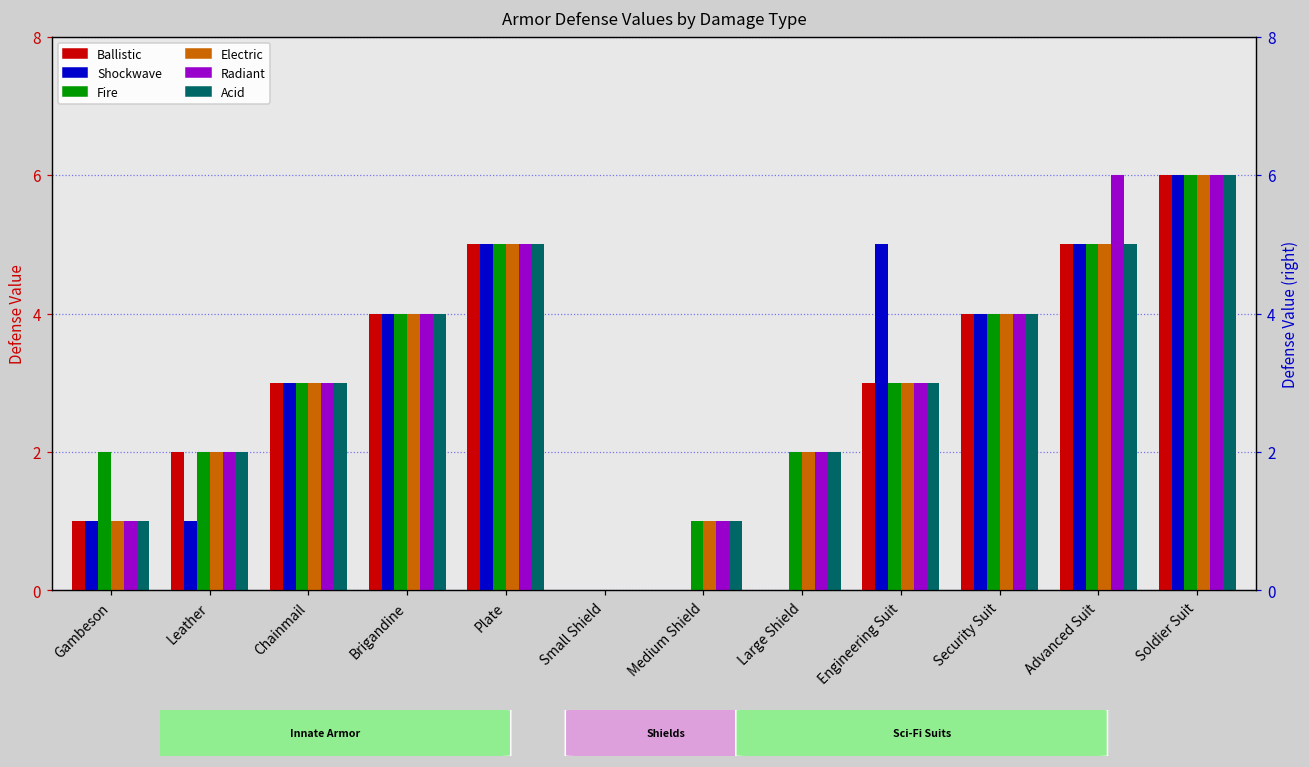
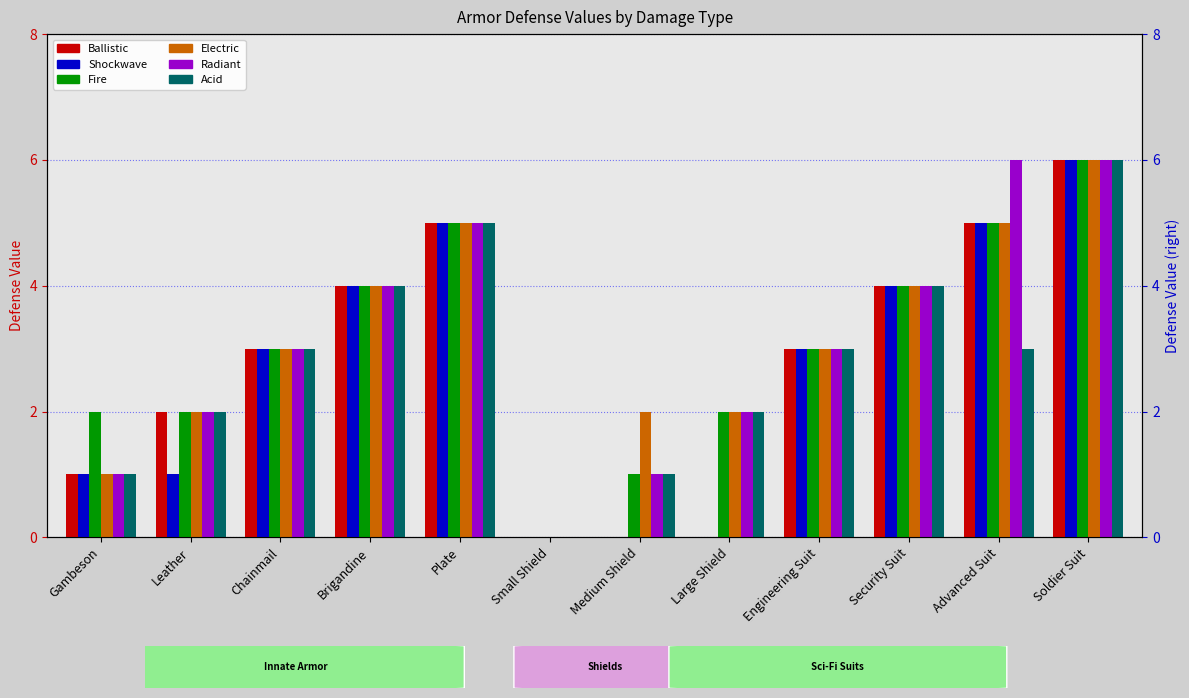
  {
    "Ballistic": {
      "Gambeson": 1,
      "Leather": 2,
      "Chainmail": 3,
      "Brigandine": 4,
      "Plate": 5,
      "Small Shield": 0,
      "Medium Shield": 0,
      "Large Shield": 0,
      "Engineering Suit": 3,
      "Security Suit": 4,
      "Advanced Suit": 5,
      "Soldier Suit": 6
    },
    "Shockwave": {
      "Gambeson": 1,
      "Leather": 1,
      "Chainmail": 3,
      "Brigandine": 4,
      "Plate": 5,
      "Small Shield": 0,
      "Medium Shield": 0,
      "Large Shield": 0,
-     "Engineering Suit": 5,
+     "Engineering Suit": 3,
      "Security Suit": 4,
      "Advanced Suit": 5,
      "Soldier Suit": 6
    },
    "Fire": {
      "Gambeson": 2,
      "Leather": 2,
      "Chainmail": 3,
      "Brigandine": 4,
      "Plate": 5,
      "Small Shield": 0,
      "Medium Shield": 1,
      "Large Shield": 2,
      "Engineering Suit": 3,
      "Security Suit": 4,
      "Advanced Suit": 5,
      "Soldier Suit": 6
    },
    "Electric": {
      "Gambeson": 1,
      "Leather": 2,
      "Chainmail": 3,
      "Brigandine": 4,
      "Plate": 5,
      "Small Shield": 0,
-     "Medium Shield": 1,
+     "Medium Shield": 2,
      "Large Shield": 2,
      "Engineering Suit": 3,
      "Security Suit": 4,
      "Advanced Suit": 5,
      "Soldier Suit": 6
    },
    "Radiant": {
      "Gambeson": 1,
      "Leather": 2,
      "Chainmail": 3,
      "Brigandine": 4,
      "Plate": 5,
      "Small Shield": 0,
      "Medium Shield": 1,
      "Large Shield": 2,
      "Engineering Suit": 3,
      "Security Suit": 4,
      "Advanced Suit": 6,
      "Soldier Suit": 6
    },
    "Acid": {
      "Gambeson": 1,
      "Leather": 2,
      "Chainmail": 3,
      "Brigandine": 4,
      "Plate": 5,
      "Small Shield": 0,
      "Medium Shield": 1,
      "Large Shield": 2,
      "Engineering Suit": 3,
      "Security Suit": 4,
-     "Advanced Suit": 5,
+     "Advanced Suit": 3,
      "Soldier Suit": 6
    }
  }
